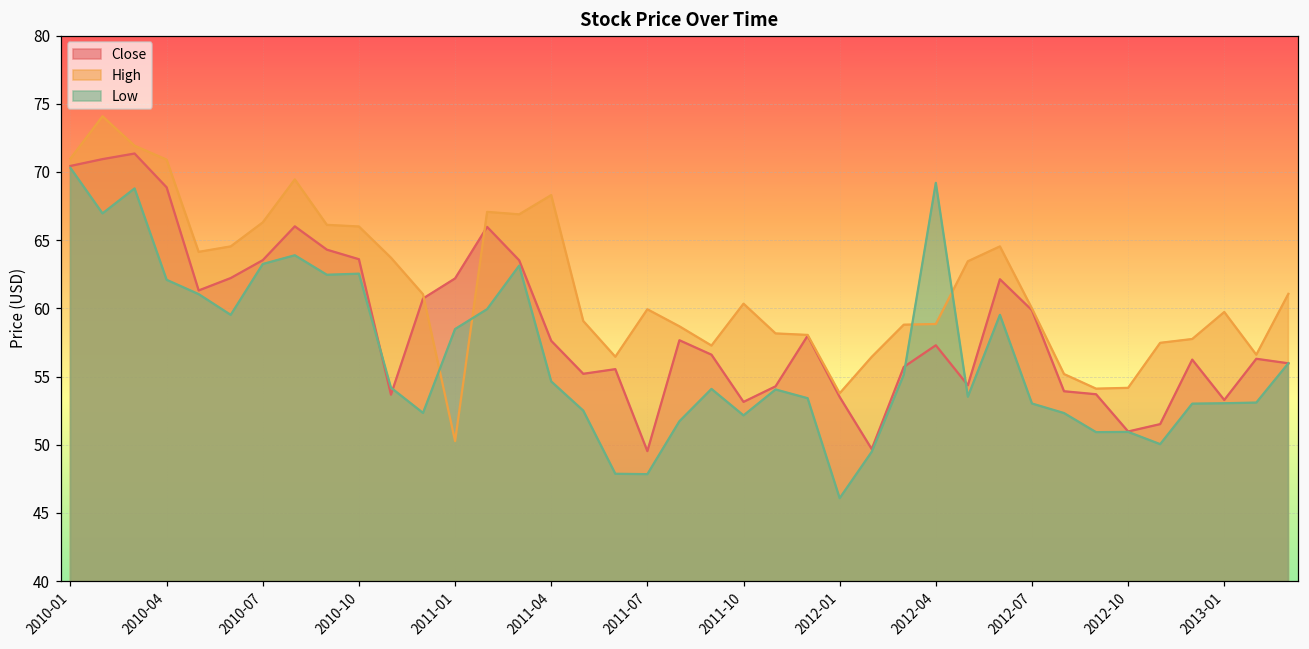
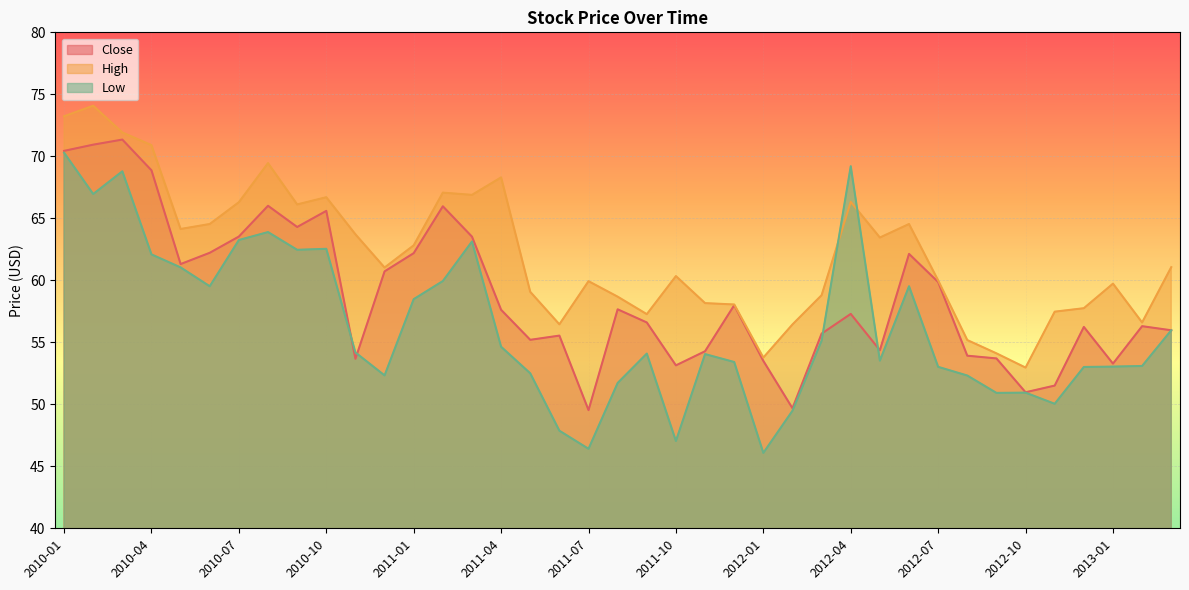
  {
    "Close": {
      "2010-04": 68.9,
      "2010-07": 63.5,
-     "2010-10": 63.6,
+     "2010-10": 65.6,
      "2011-01": 62.2,
      "2011-04": 57.6,
      "2011-07": 49.5,
      "2011-10": 53.1,
      "2012-01": 53.5,
      "2012-04": 57.3,
      "2013-01": 53.3
    },
    "High": {
-     "2010-01": 71.0,
+     "2010-01": 73.2,
      "2010-04": 70.9,
      "2010-07": 66.3,
-     "2010-10": 66.0,
-     "2011-01": 50.3,
+     "2010-10": 66.7,
+     "2011-01": 62.8,
      "2011-04": 68.3,
      "2011-07": 59.9,
      "2011-10": 60.3,
      "2012-01": 53.8,
-     "2012-04": 58.9,
-     "2012-10": 54.2,
+     "2012-04": 66.3,
+     "2012-10": 53.0,
      "2013-01": 59.7
    },
    "Low": {
      "2010-04": 62.1,
      "2010-07": 63.3,
      "2010-10": 62.5,
      "2011-01": 58.5,
      "2011-04": 54.6,
-     "2011-07": 47.8,
-     "2011-10": 52.2,
+     "2011-07": 46.4,
+     "2011-10": 47.0,
      "2012-01": 46.1,
      "2012-04": 69.2,
      "2012-07": 53.0,
      "2013-01": 53.0
    }
  }
